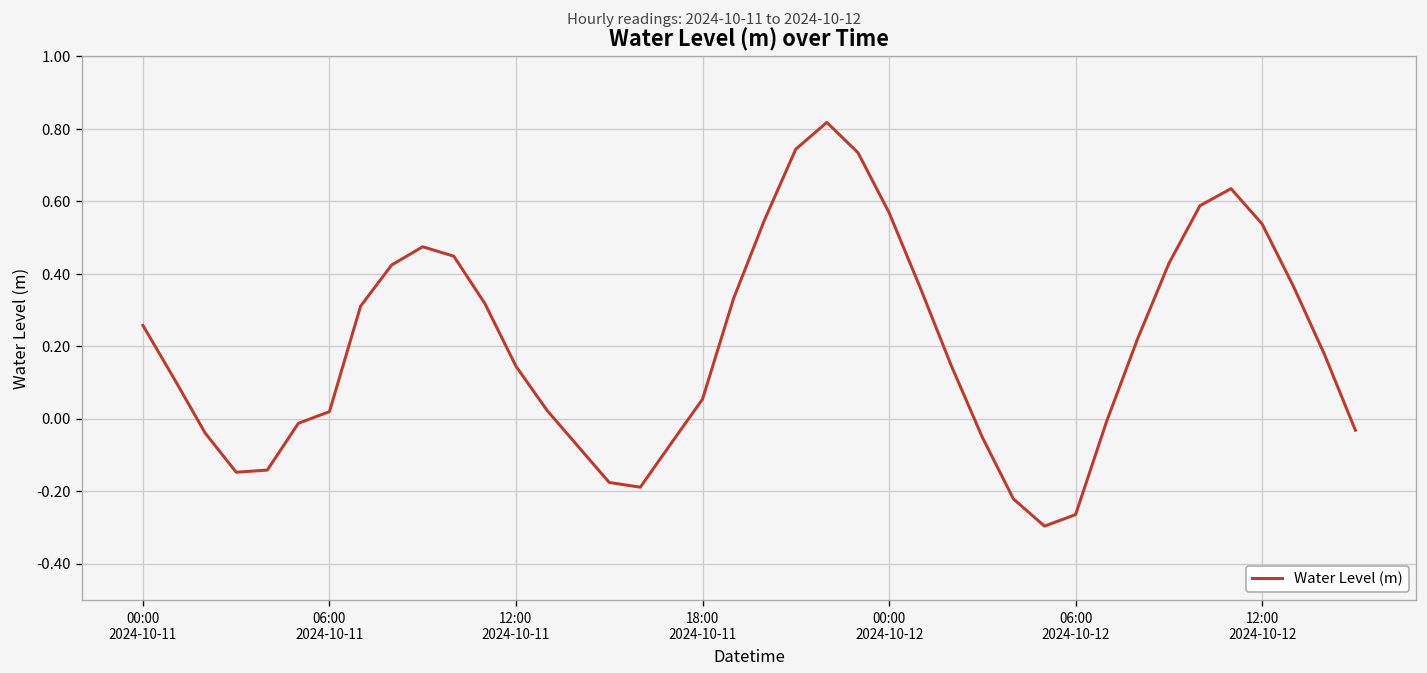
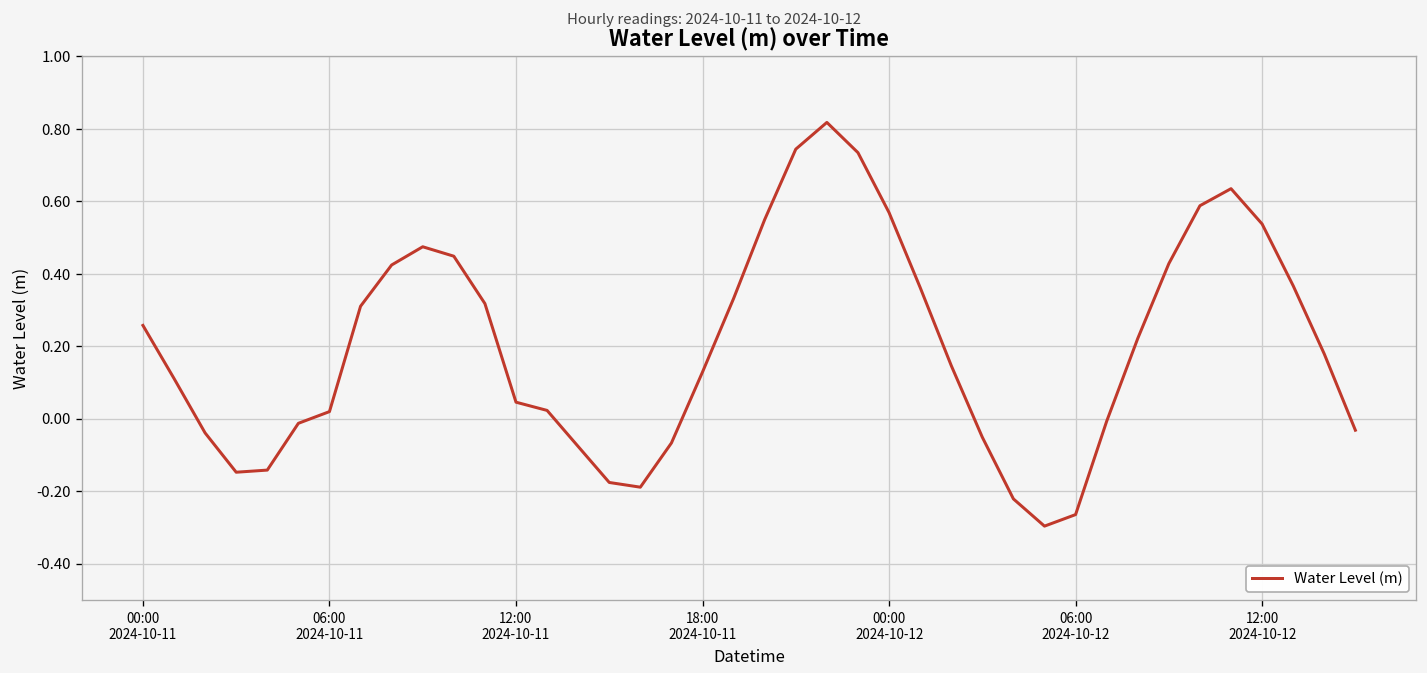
  {
    "00:00 2024-10-11": 0.26,
    "06:00 2024-10-11": 0.02,
-   "12:00 2024-10-11": 0.14,
-   "18:00 2024-10-11": 0.05,
+   "12:00 2024-10-11": 0.05,
+   "18:00 2024-10-11": 0.13,
    "00:00 2024-10-12": 0.57,
    "06:00 2024-10-12": -0.26,
    "12:00 2024-10-12": 0.54
  }
